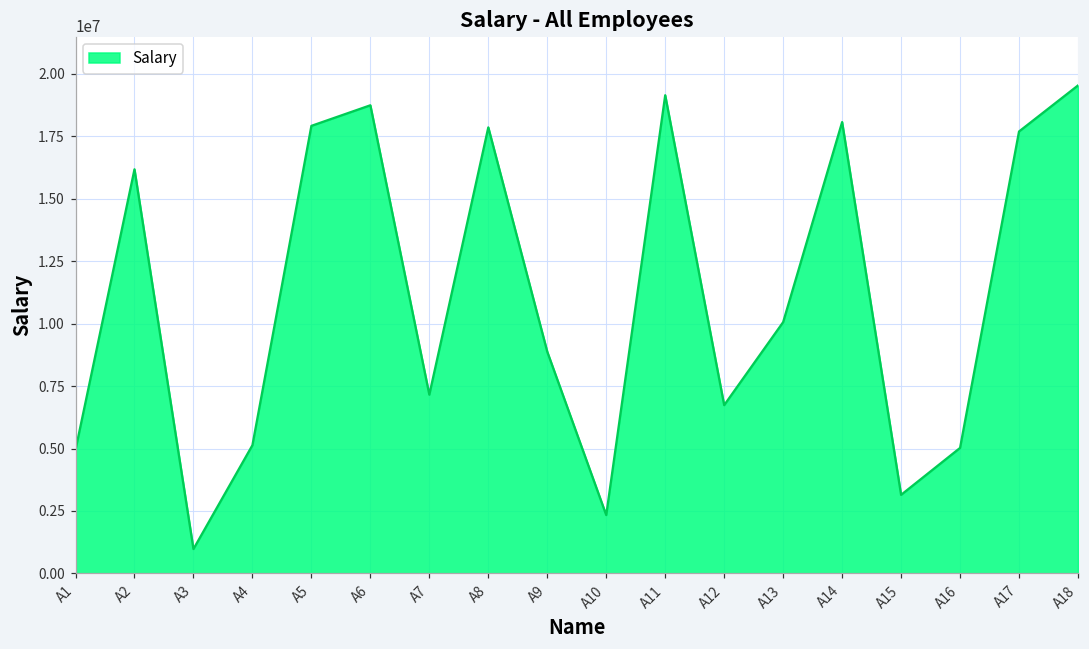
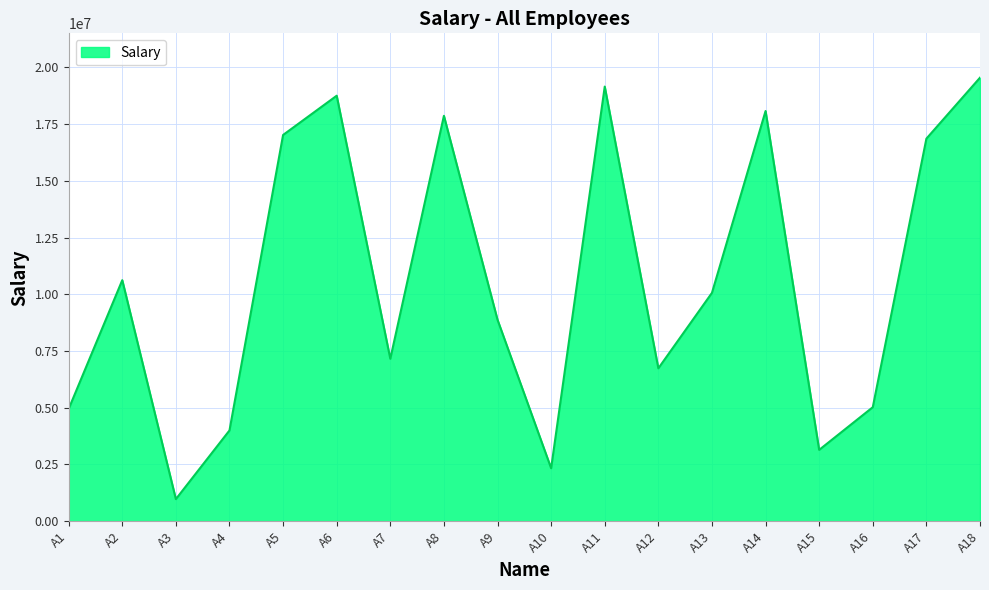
  {
    "A1": 4900000,
-   "A2": 16200000,
+   "A2": 10600000,
    "A3": 1000000,
-   "A4": 5100000,
-   "A5": 17900000,
+   "A4": 4000000,
+   "A5": 17000000,
    "A6": 18700000,
    "A7": 7200000,
    "A8": 17900000,
    "A9": 8900000,
    "A10": 2300000,
    "A11": 19100000,
    "A12": 6700000,
    "A13": 10100000,
    "A14": 18100000,
    "A15": 3100000,
    "A16": 5000000,
-   "A17": 17700000,
+   "A17": 16900000,
    "A18": 19500000
  }
